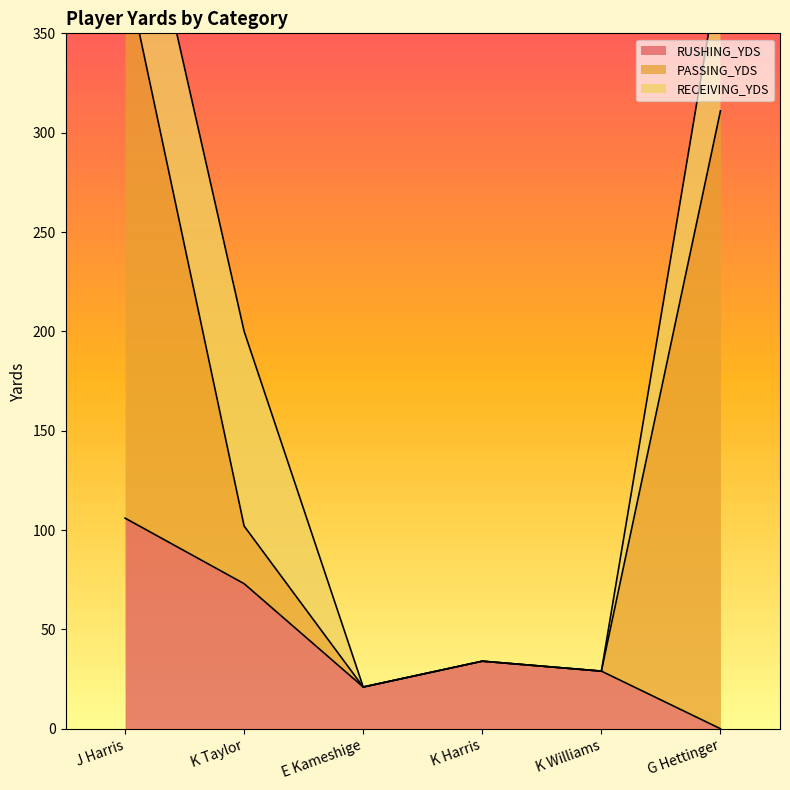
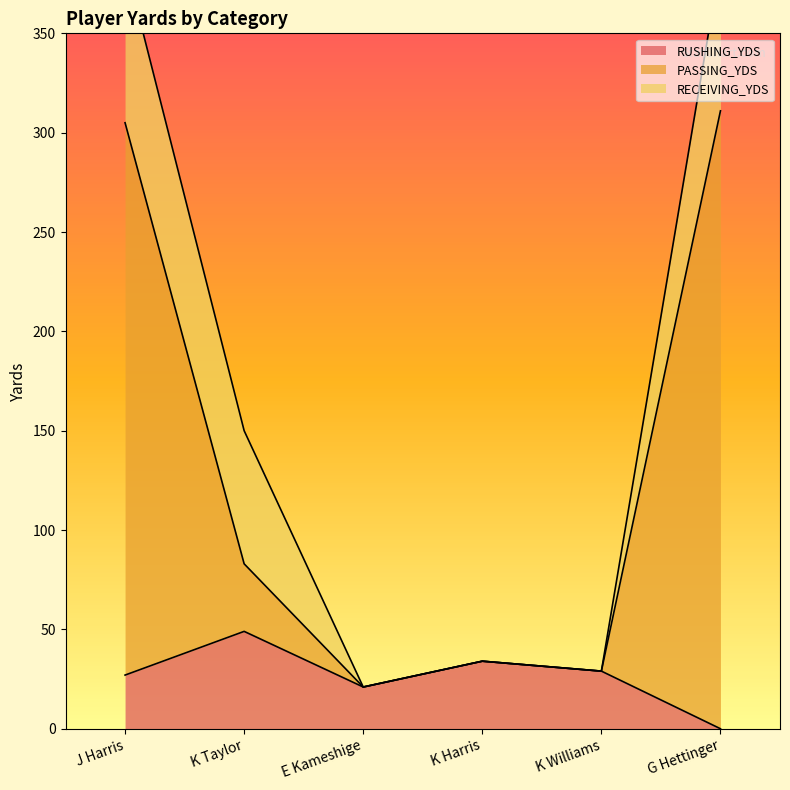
  {
    "RUSHING_YDS": {
-     "J Harris": 106,
-     "K Taylor": 73,
+     "J Harris": 27,
+     "K Taylor": 49,
      "G Hettinger": 0
    },
    "PASSING_YDS": {
-     "K Taylor": 29,
+     "K Taylor": 34,
      "G Hettinger": 311
    },
    "RECEIVING_YDS": {
-     "K Taylor": 98
+     "K Taylor": 67
    }
  }
